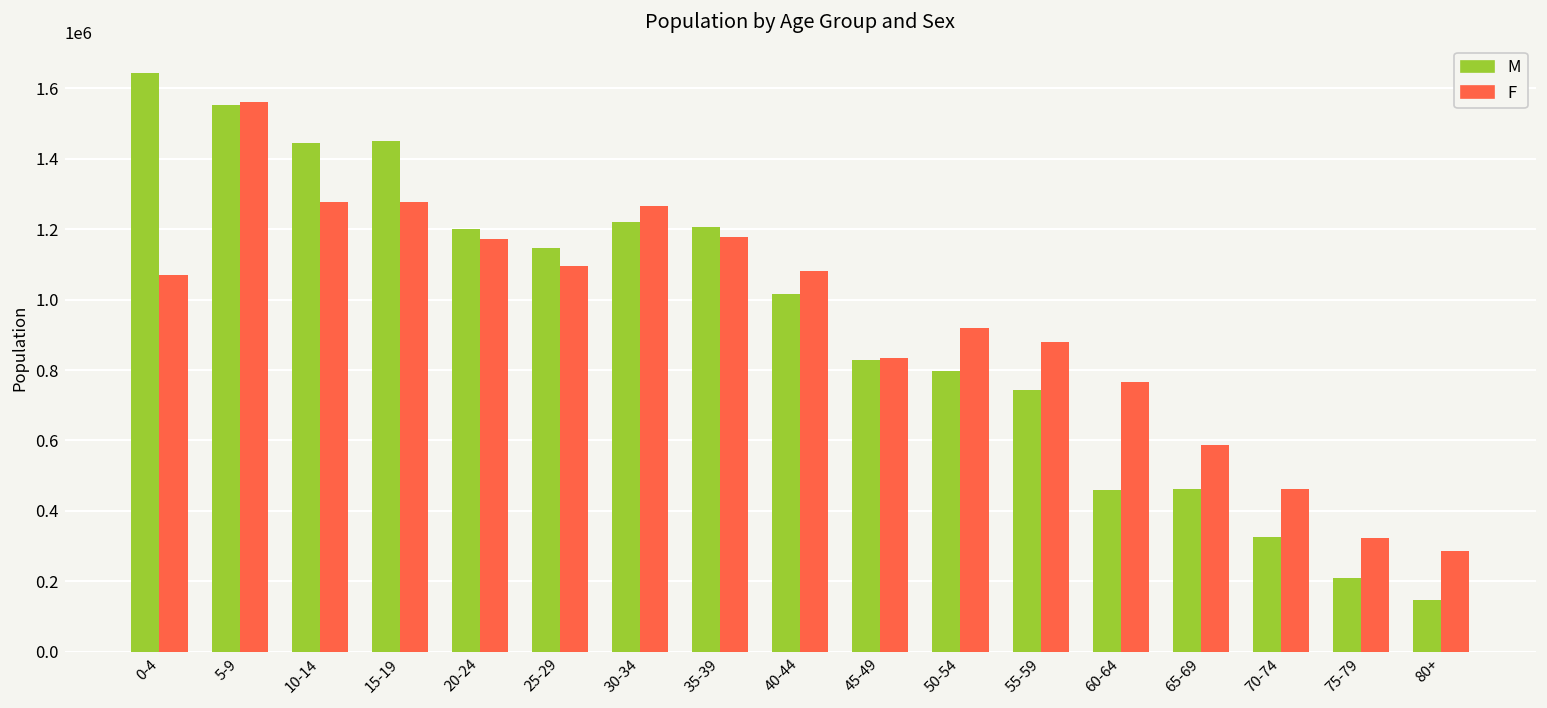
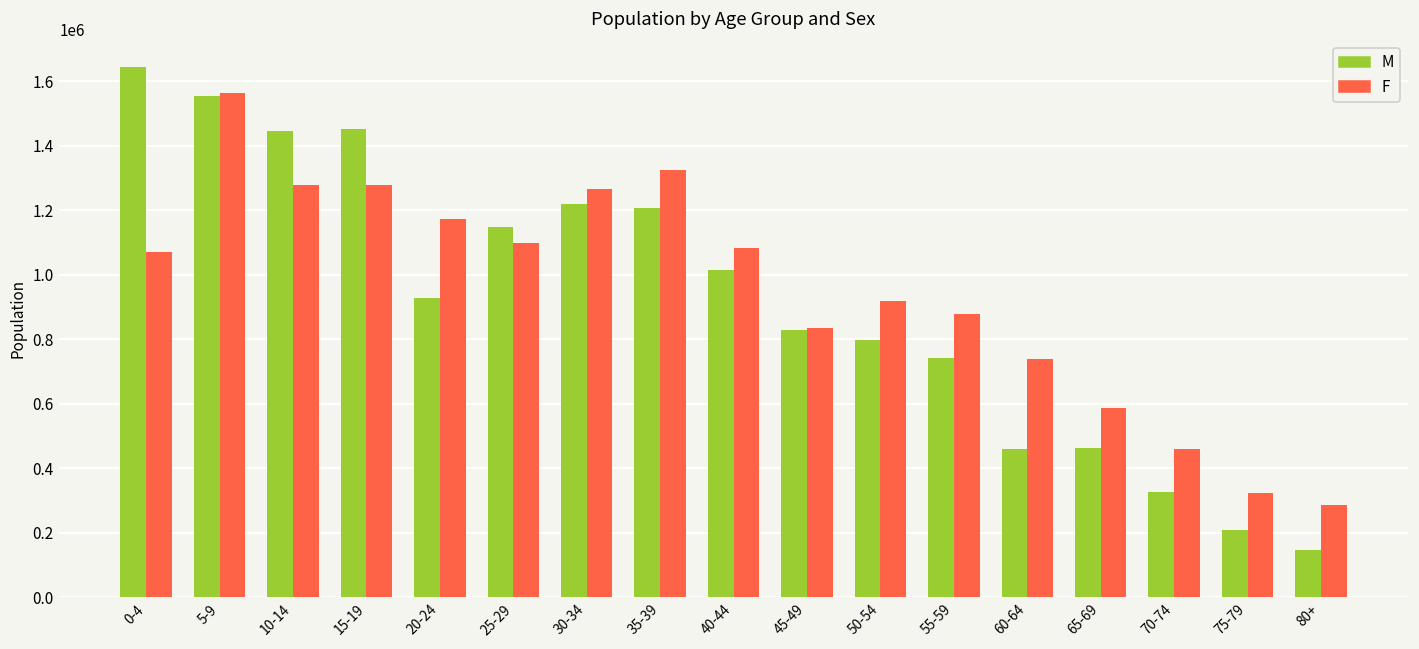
  {
    "M": {
      "0-4": 1640000,
      "5-9": 1550000,
      "10-14": 1440000,
      "15-19": 1450000,
-     "20-24": 1200000,
+     "20-24": 930000,
      "25-29": 1150000,
      "30-34": 1220000,
      "35-39": 1210000,
      "40-44": 1020000,
      "45-49": 830000,
      "50-54": 800000,
      "55-59": 740000,
      "60-64": 460000,
      "65-69": 460000,
      "70-74": 330000,
      "75-79": 210000,
      "80+": 150000
    },
    "F": {
      "0-4": 1070000,
      "5-9": 1560000,
      "10-14": 1280000,
      "15-19": 1280000,
      "20-24": 1170000,
      "25-29": 1100000,
      "30-34": 1270000,
-     "35-39": 1180000,
+     "35-39": 1320000,
      "40-44": 1080000,
      "45-49": 830000,
      "50-54": 920000,
      "55-59": 880000,
-     "60-64": 770000,
+     "60-64": 740000,
      "65-69": 590000,
      "70-74": 460000,
      "75-79": 320000,
      "80+": 290000
    }
  }
